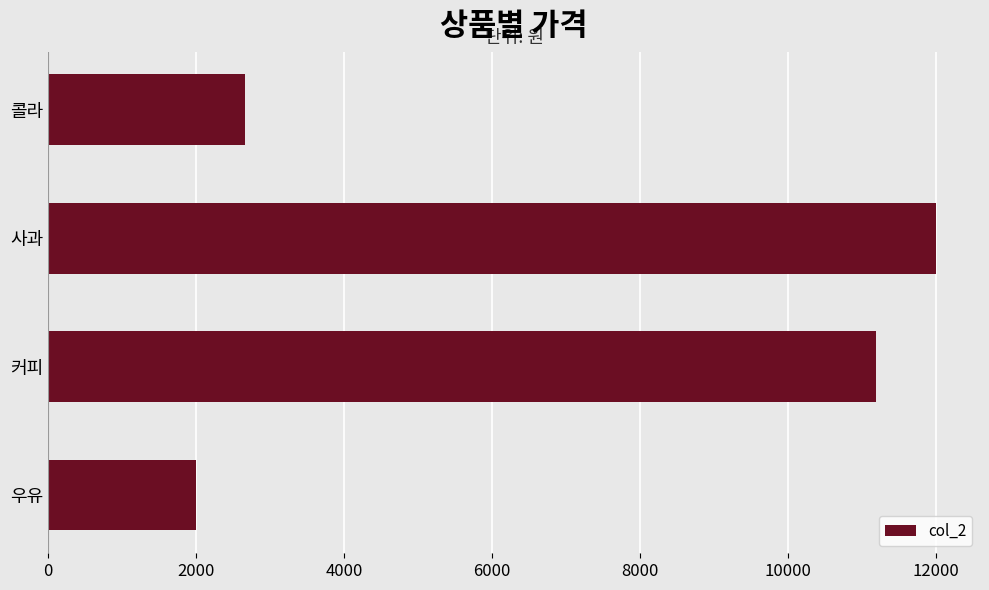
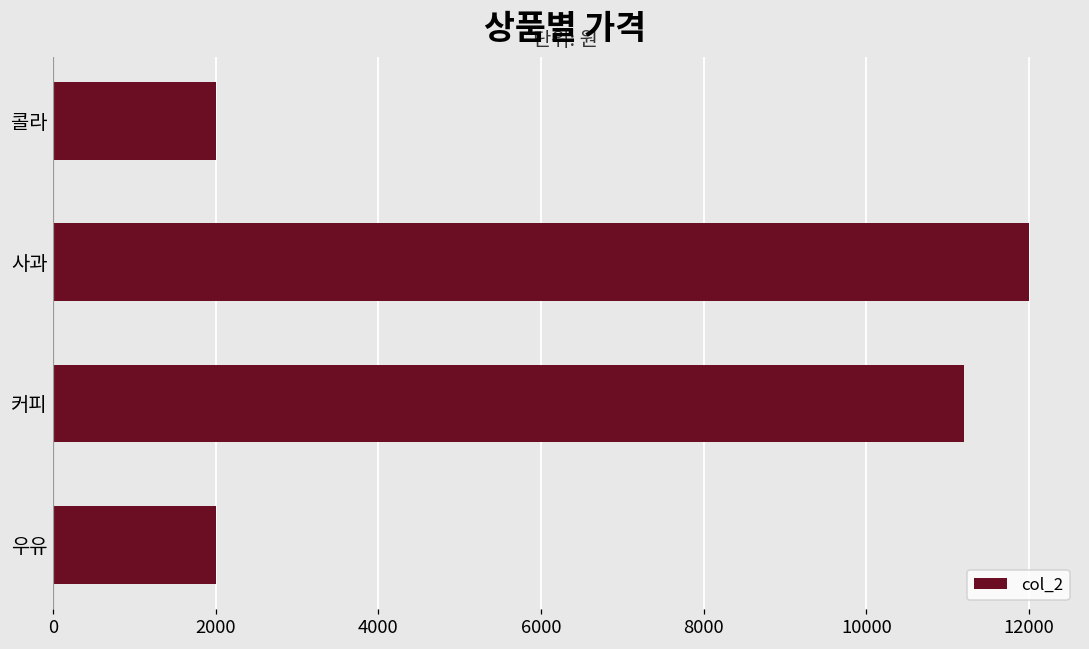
  {
-   "콜라": 2700,
+   "콜라": 2000,
    "사과": 12000,
    "커피": 11200,
    "우유": 2000
  }
